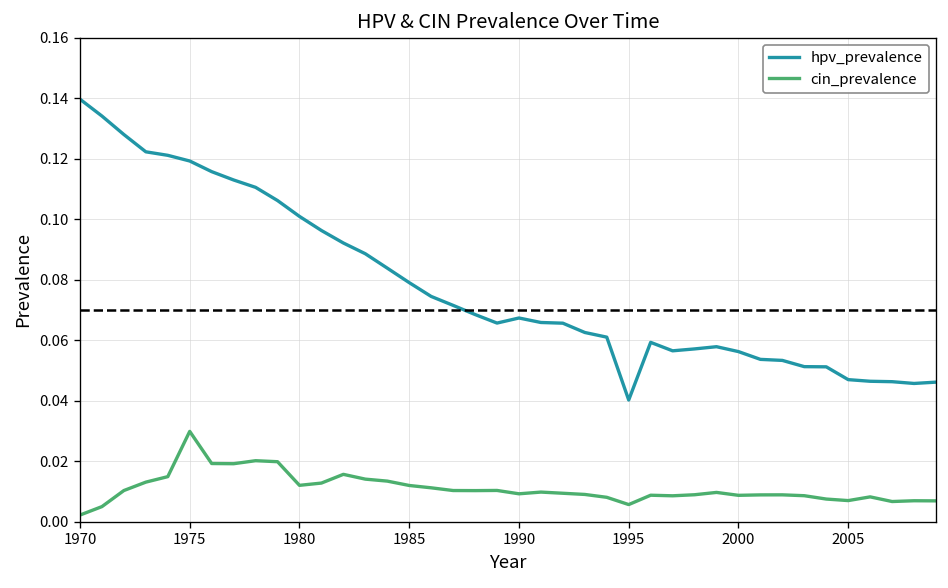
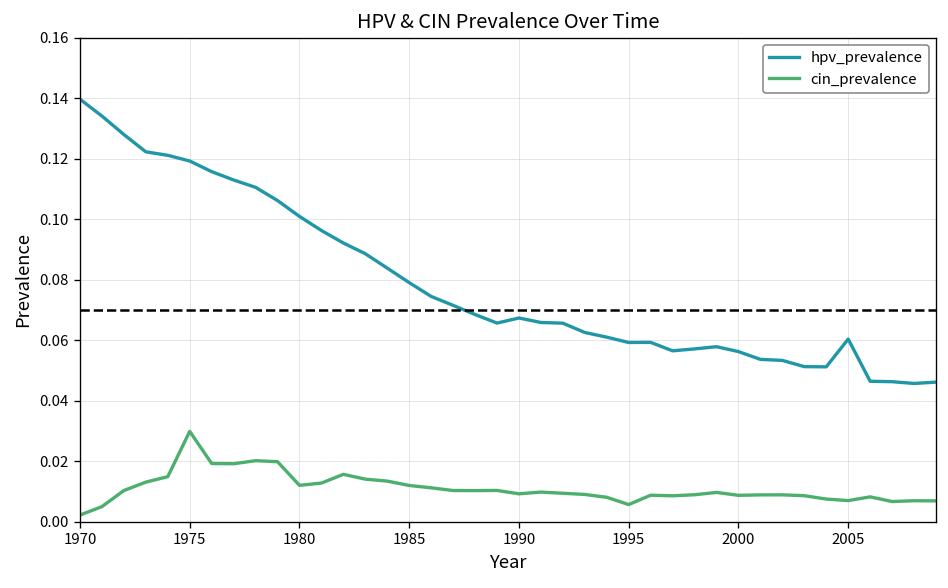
  {
    "hpv_prevalence": {
      "1970": 0.140,
      "1975": 0.119,
      "1980": 0.101,
      "1985": 0.079,
      "1990": 0.067,
-     "1995": 0.040,
+     "1995": 0.059,
      "2000": 0.056,
-     "2005": 0.047
+     "2005": 0.060
    },
    "cin_prevalence": {
      "1970": 0.002,
      "1975": 0.030,
      "1980": 0.012,
      "1985": 0.012,
      "1990": 0.009,
      "1995": 0.006,
      "2000": 0.009,
      "2005": 0.007
    }
  }
